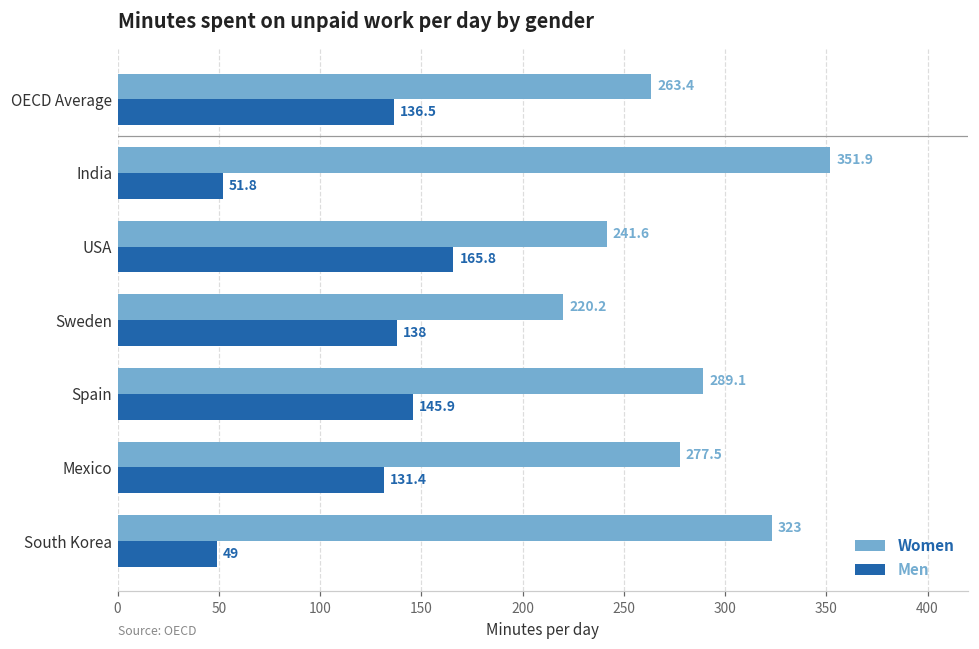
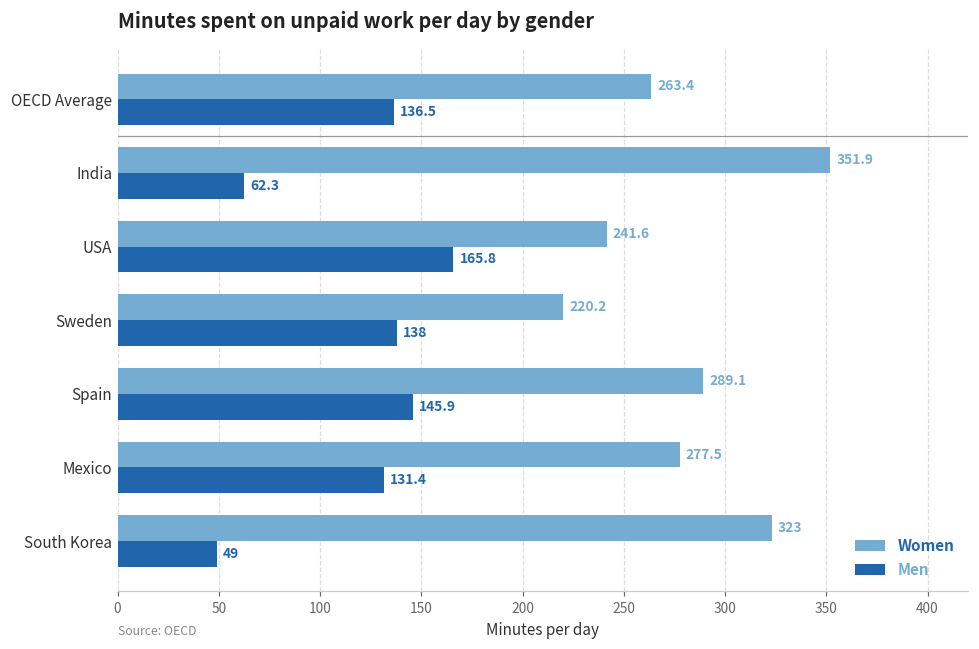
  {
    "Women": {
      "OECD Average": 263.4,
      "India": 351.9,
      "USA": 241.6,
      "Sweden": 220.2,
      "Spain": 289.1,
      "Mexico": 277.5,
      "South Korea": 323
    },
    "Men": {
      "OECD Average": 136.5,
-     "India": 51.8,
+     "India": 62.3,
      "USA": 165.8,
      "Sweden": 138,
      "Spain": 145.9,
      "Mexico": 131.4,
      "South Korea": 49
    }
  }
